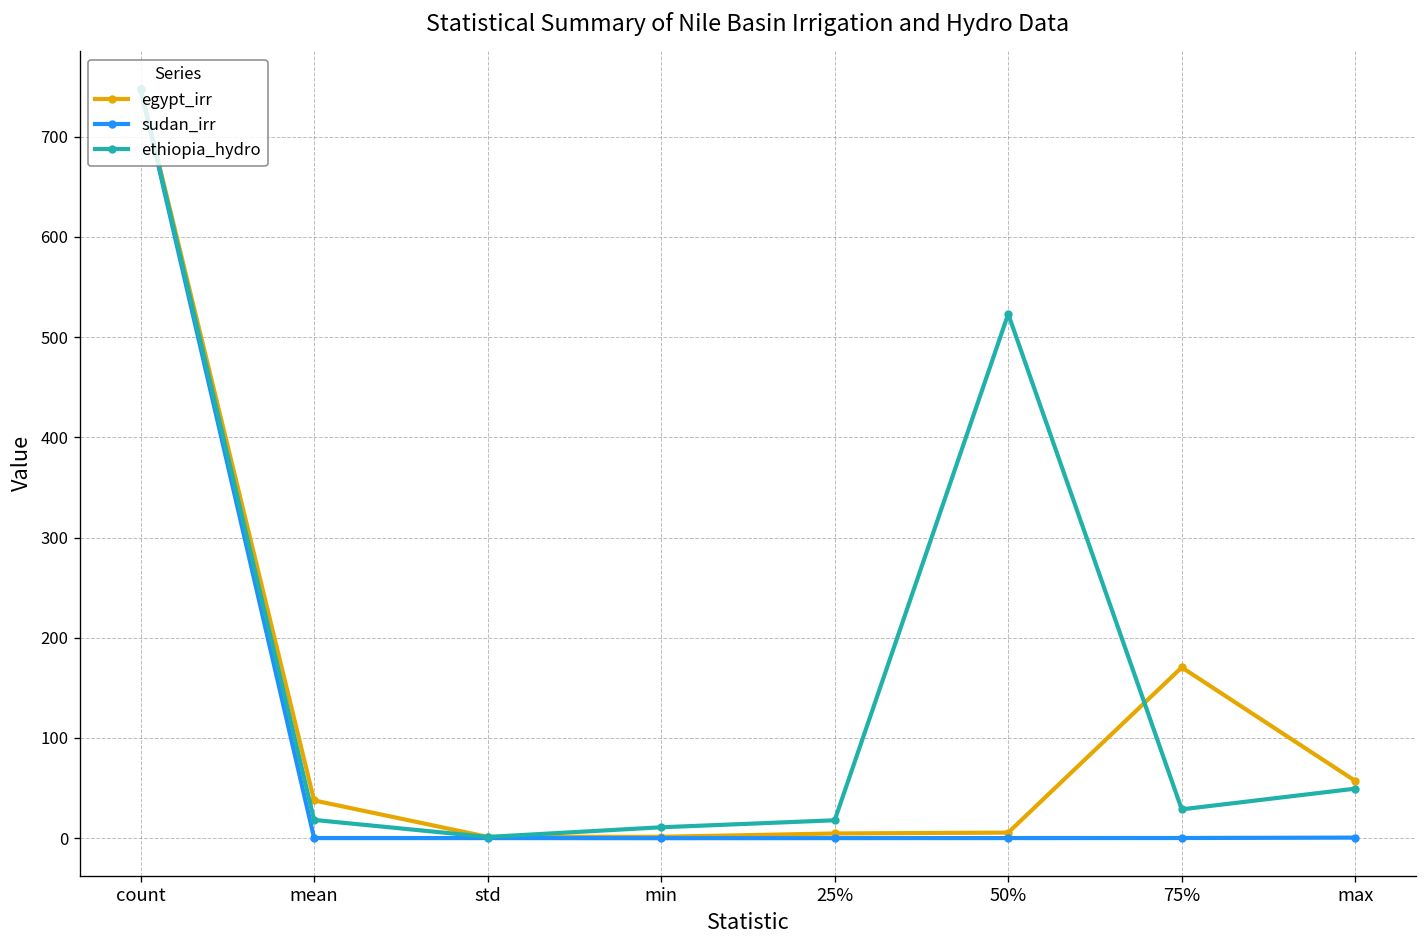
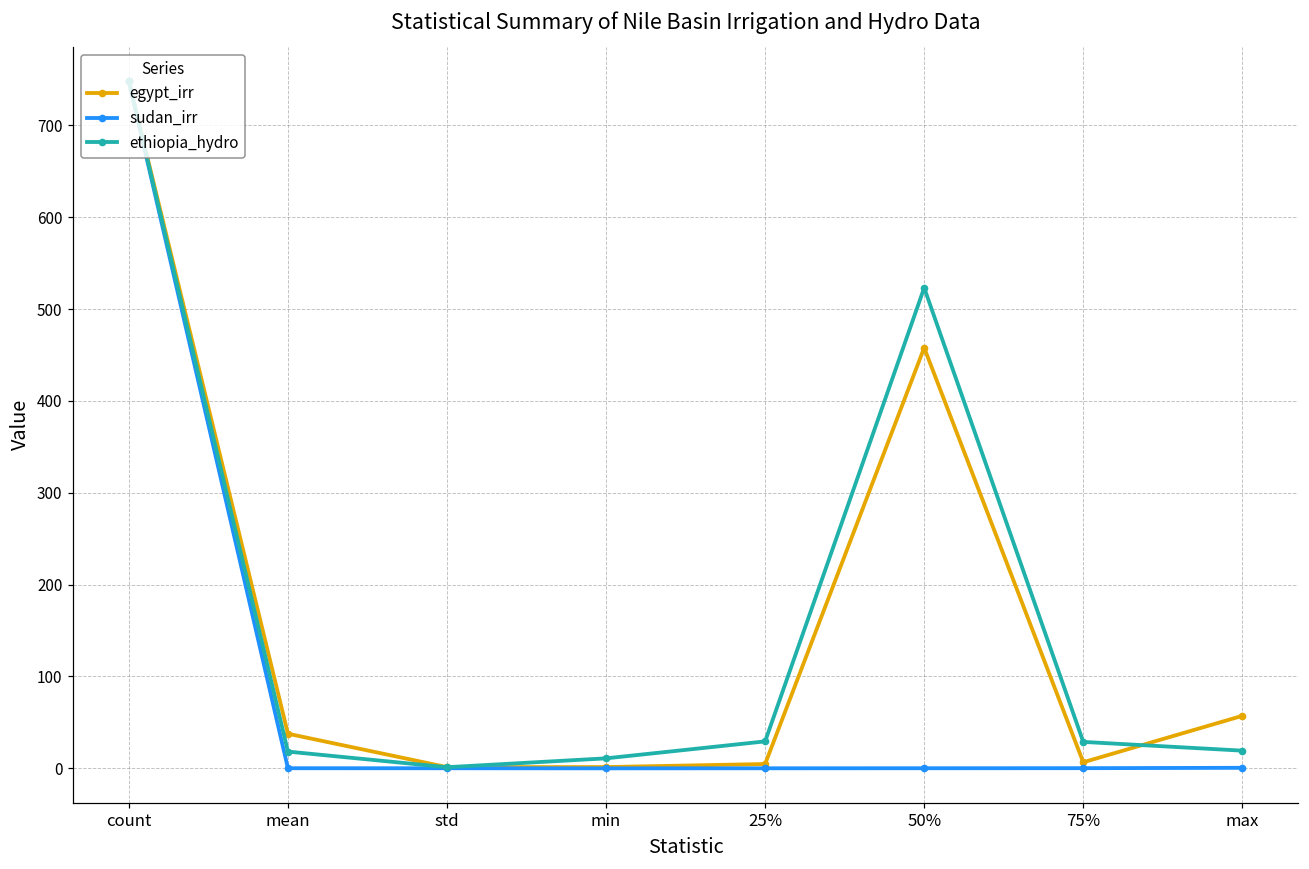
  {
    "egypt_irr": {
      "mean": 40,
      "25%": 0,
-     "50%": 10,
-     "75%": 170,
+     "50%": 460,
+     "75%": 10,
      "max": 60
    },
    "sudan_irr": {
      "mean": 0,
      "25%": 0,
      "50%": 0,
      "75%": 0,
      "max": 0
    },
    "ethiopia_hydro": {
      "mean": 20,
      "min": 10,
-     "25%": 20,
+     "25%": 30,
      "50%": 520,
      "75%": 30,
-     "max": 50
+     "max": 20
    }
  }
